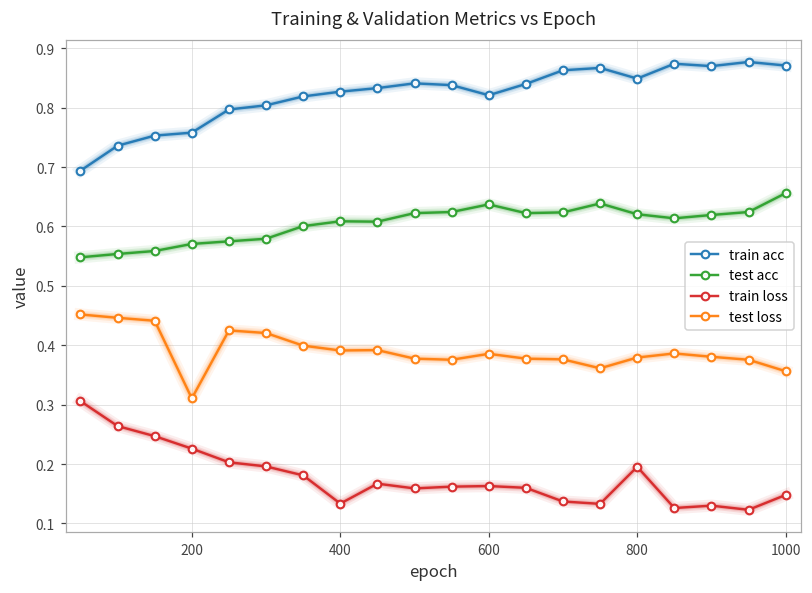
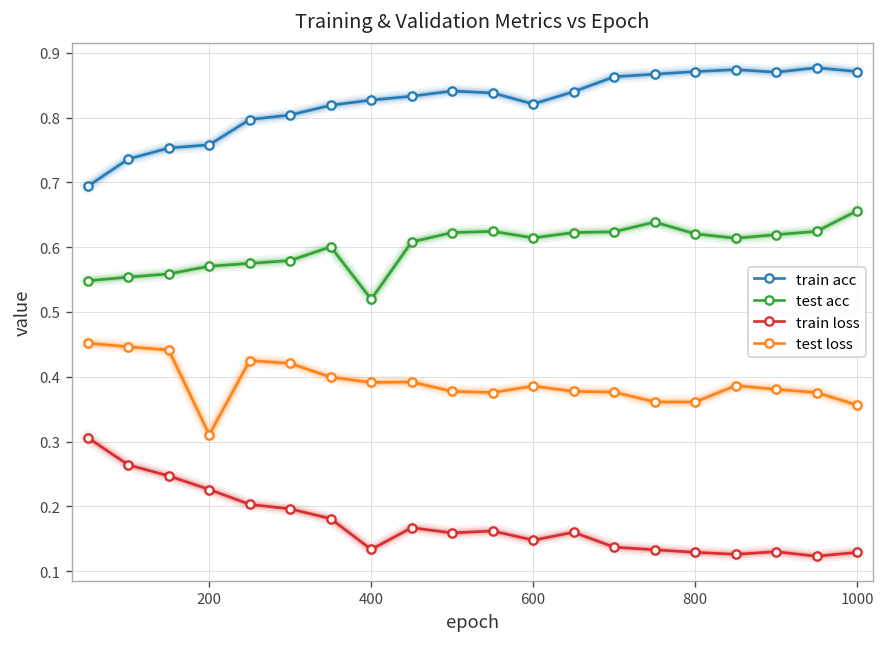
  {
    "train acc": {
      "200": 0.76,
      "400": 0.83,
      "600": 0.82,
-     "800": 0.85,
+     "800": 0.87,
      "1000": 0.87
    },
    "test acc": {
      "200": 0.57,
-     "400": 0.61,
-     "600": 0.64,
+     "400": 0.52,
+     "600": 0.61,
      "800": 0.62,
      "1000": 0.66
    },
    "train loss": {
      "200": 0.23,
      "400": 0.13,
-     "600": 0.16,
-     "800": 0.20,
-     "1000": 0.15
+     "600": 0.15,
+     "800": 0.13,
+     "1000": 0.13
    },
    "test loss": {
      "200": 0.31,
      "400": 0.39,
      "600": 0.39,
-     "800": 0.38,
+     "800": 0.36,
      "1000": 0.36
    }
  }
